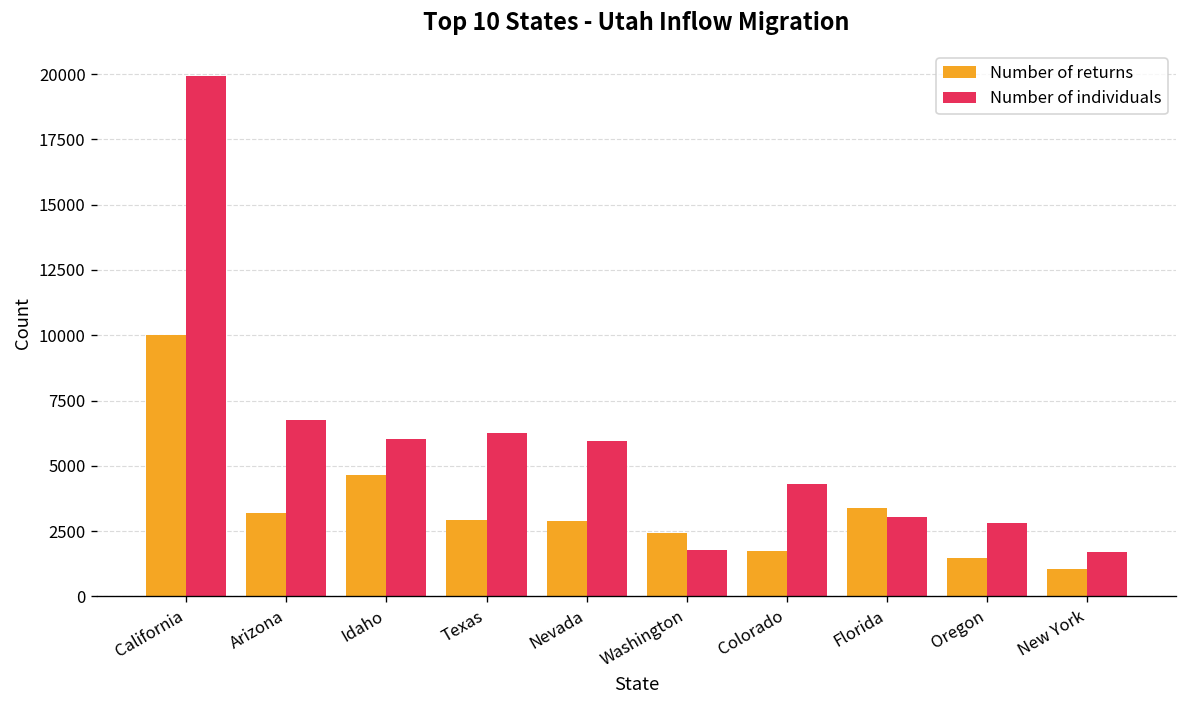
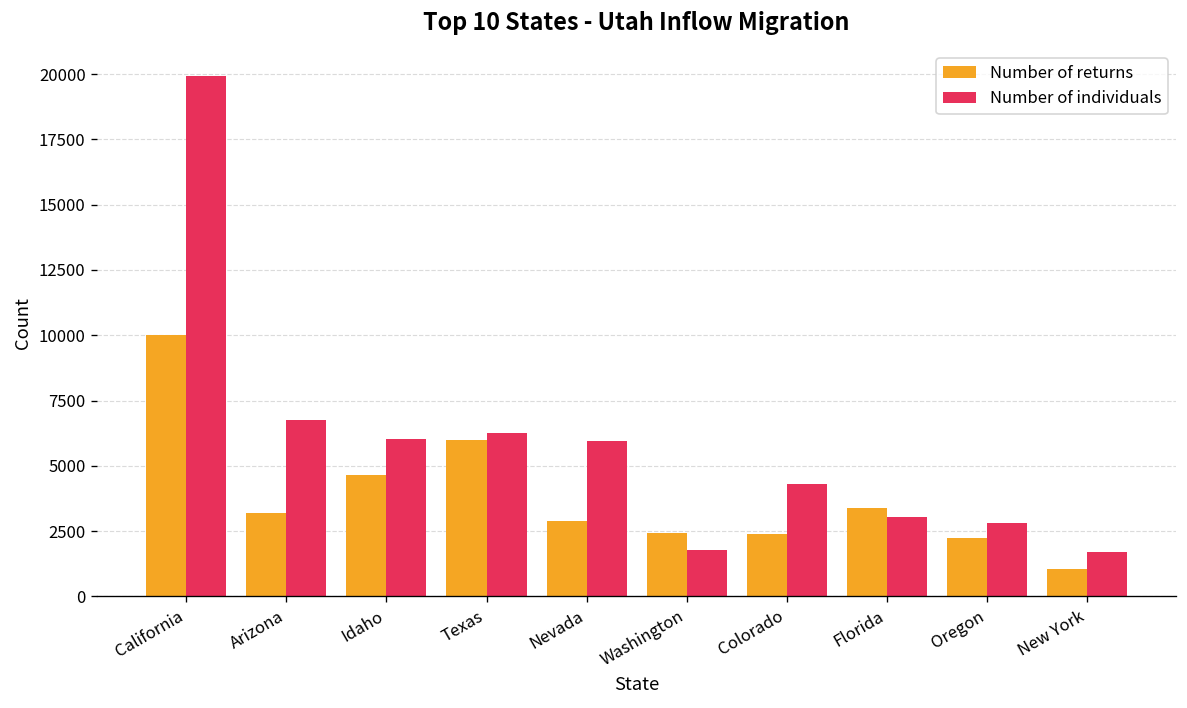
  {
    "Number of returns": {
      "California": 10000,
      "Arizona": 3200,
      "Idaho": 4600,
-     "Texas": 2900,
+     "Texas": 6000,
      "Nevada": 2900,
      "Washington": 2400,
-     "Colorado": 1700,
+     "Colorado": 2400,
      "Florida": 3400,
-     "Oregon": 1500,
+     "Oregon": 2200,
      "New York": 1000
    },
    "Number of individuals": {
      "California": 19900,
      "Arizona": 6800,
      "Idaho": 6000,
      "Texas": 6300,
      "Nevada": 6000,
      "Washington": 1800,
      "Colorado": 4300,
      "Florida": 3000,
      "Oregon": 2800,
      "New York": 1700
    }
  }
